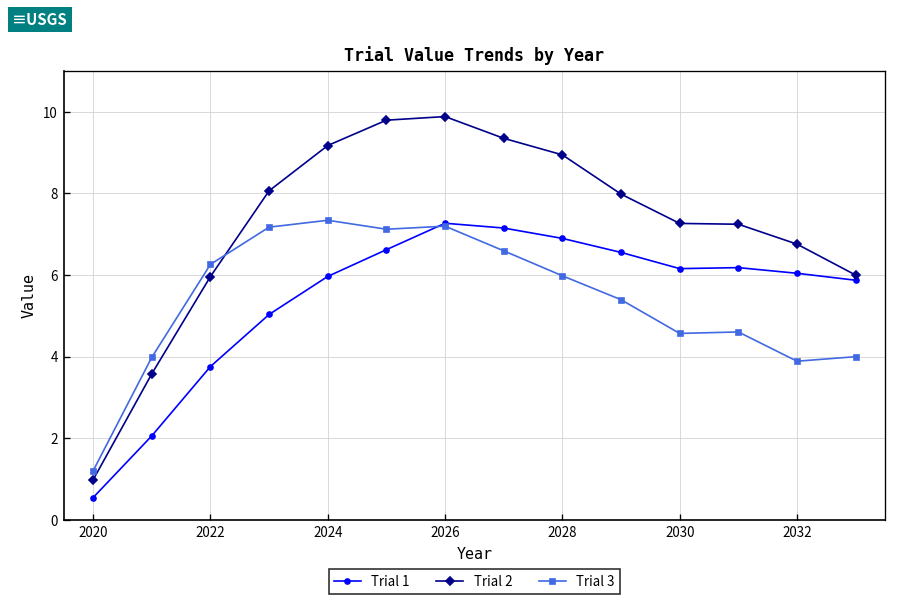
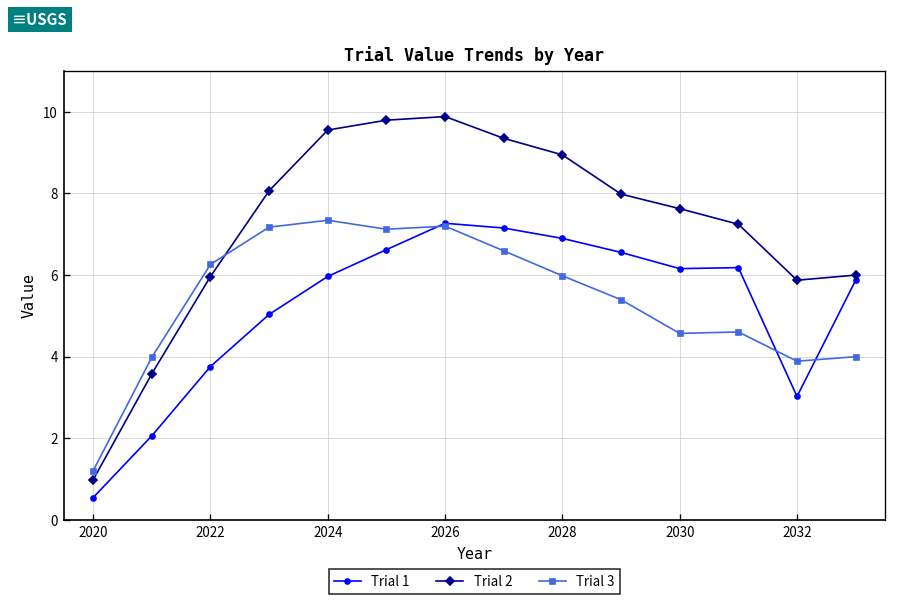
  {
    "Trial 1": {
      "2020": 0.5,
      "2022": 3.8,
      "2024": 6.0,
      "2028": 6.9,
      "2030": 6.2,
-     "2032": 6.0
+     "2032": 3.0
    },
    "Trial 2": {
      "2020": 1.0,
      "2022": 6.0,
-     "2024": 9.2,
+     "2024": 9.6,
      "2026": 9.9,
      "2028": 8.9,
-     "2030": 7.3,
-     "2032": 6.8
+     "2030": 7.6,
+     "2032": 5.9
    },
    "Trial 3": {
      "2020": 1.2,
      "2022": 6.3,
      "2024": 7.3,
      "2028": 6.0,
      "2030": 4.6,
      "2032": 3.9
    }
  }
